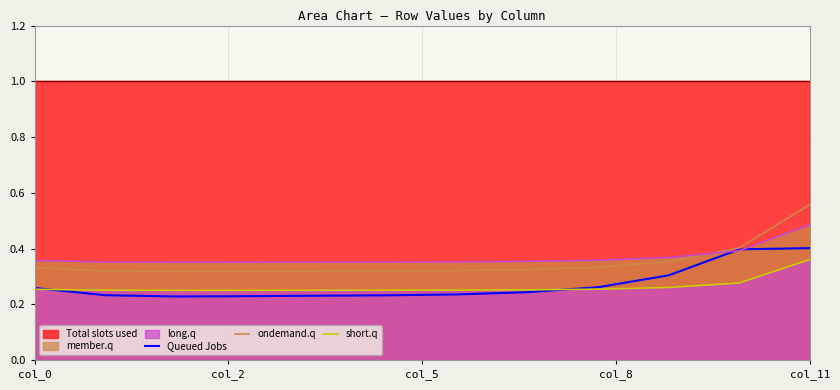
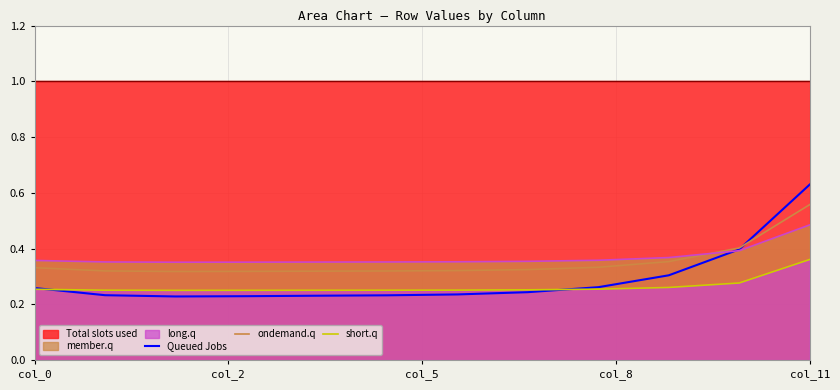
  {
    "Total slots used": {
      "col_0": 1.00,
      "col_11": 1.00
    },
    "Queued Jobs": {
-     "col_11": 0.40
+     "col_11": 0.63
    },
    "long.q": {
      "col_11": 0.36
    }
  }
